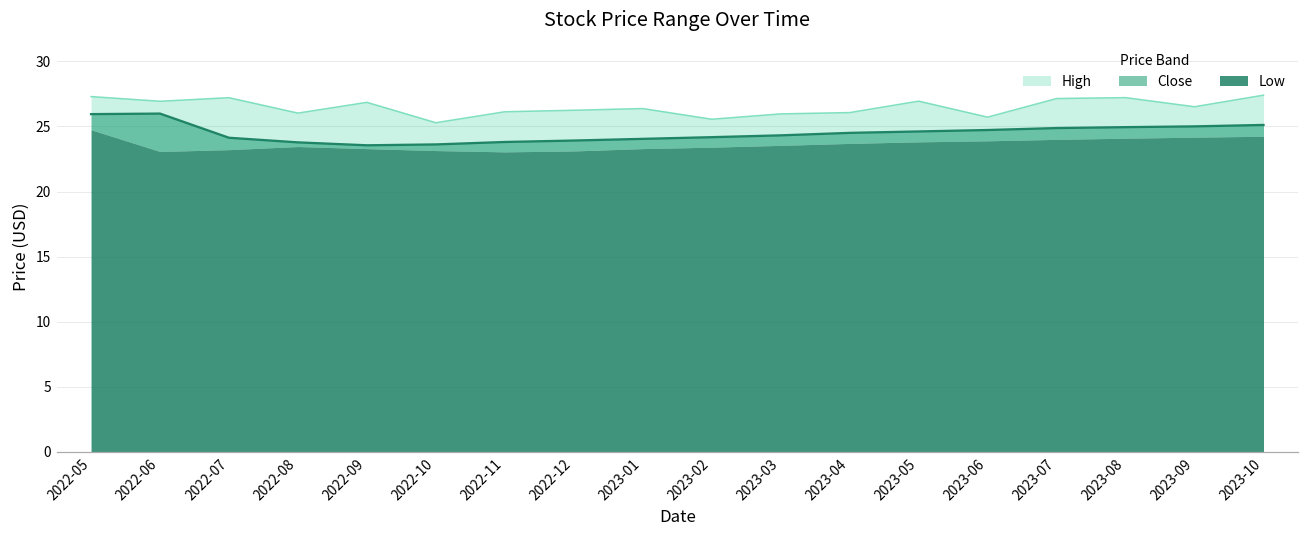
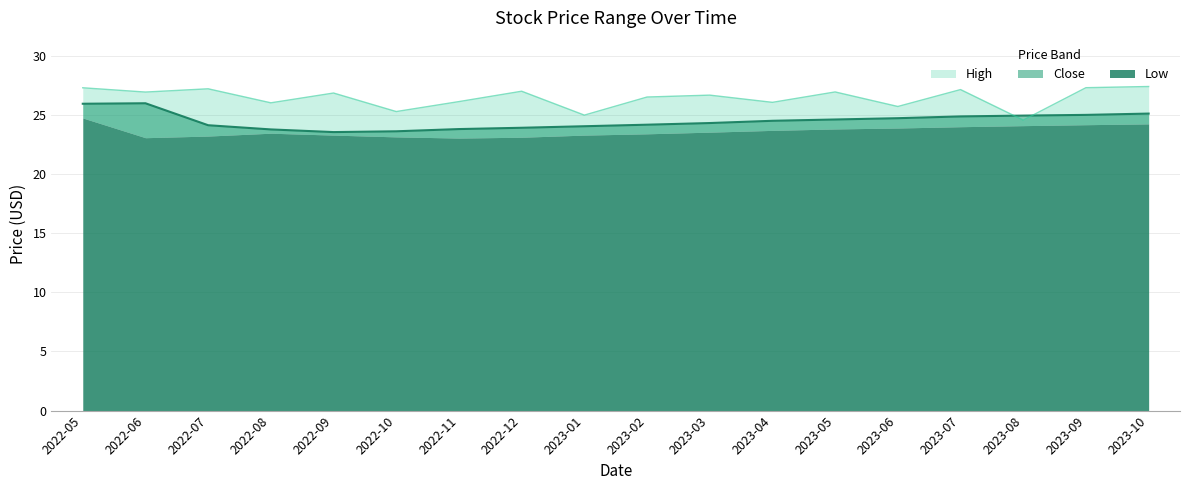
  {
    "High": {
      "2022-05": 27.3,
      "2022-06": 26.9,
      "2022-07": 27.2,
      "2022-08": 26.0,
      "2022-09": 26.9,
      "2022-10": 25.3,
      "2022-11": 26.1,
-     "2022-12": 26.3,
-     "2023-01": 26.4,
-     "2023-02": 25.6,
-     "2023-03": 26.0,
+     "2022-12": 27.0,
+     "2023-01": 25.0,
+     "2023-02": 26.5,
+     "2023-03": 26.7,
      "2023-04": 26.1,
      "2023-05": 27.0,
      "2023-06": 25.7,
      "2023-07": 27.2,
-     "2023-08": 27.2,
-     "2023-09": 26.5,
+     "2023-08": 24.6,
+     "2023-09": 27.3,
      "2023-10": 27.4
    }
  }
